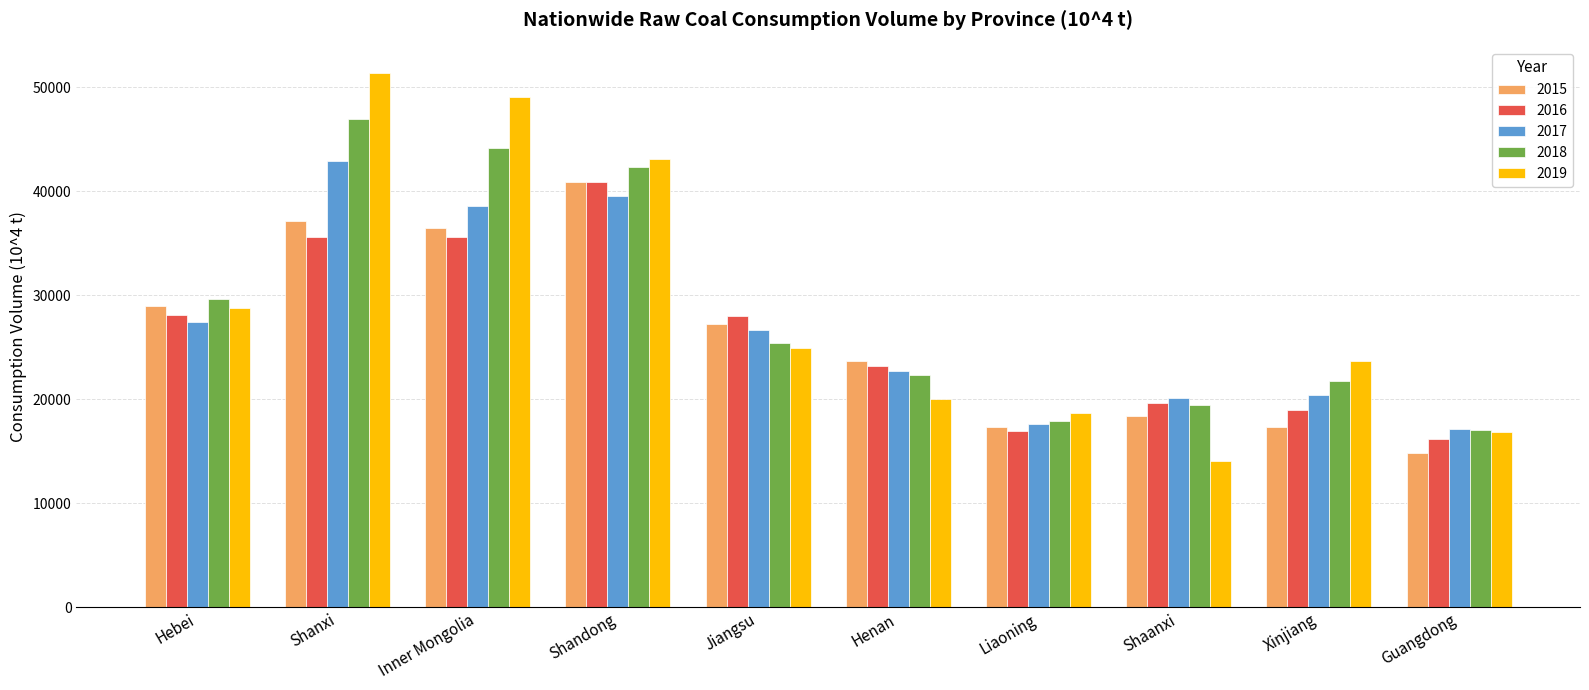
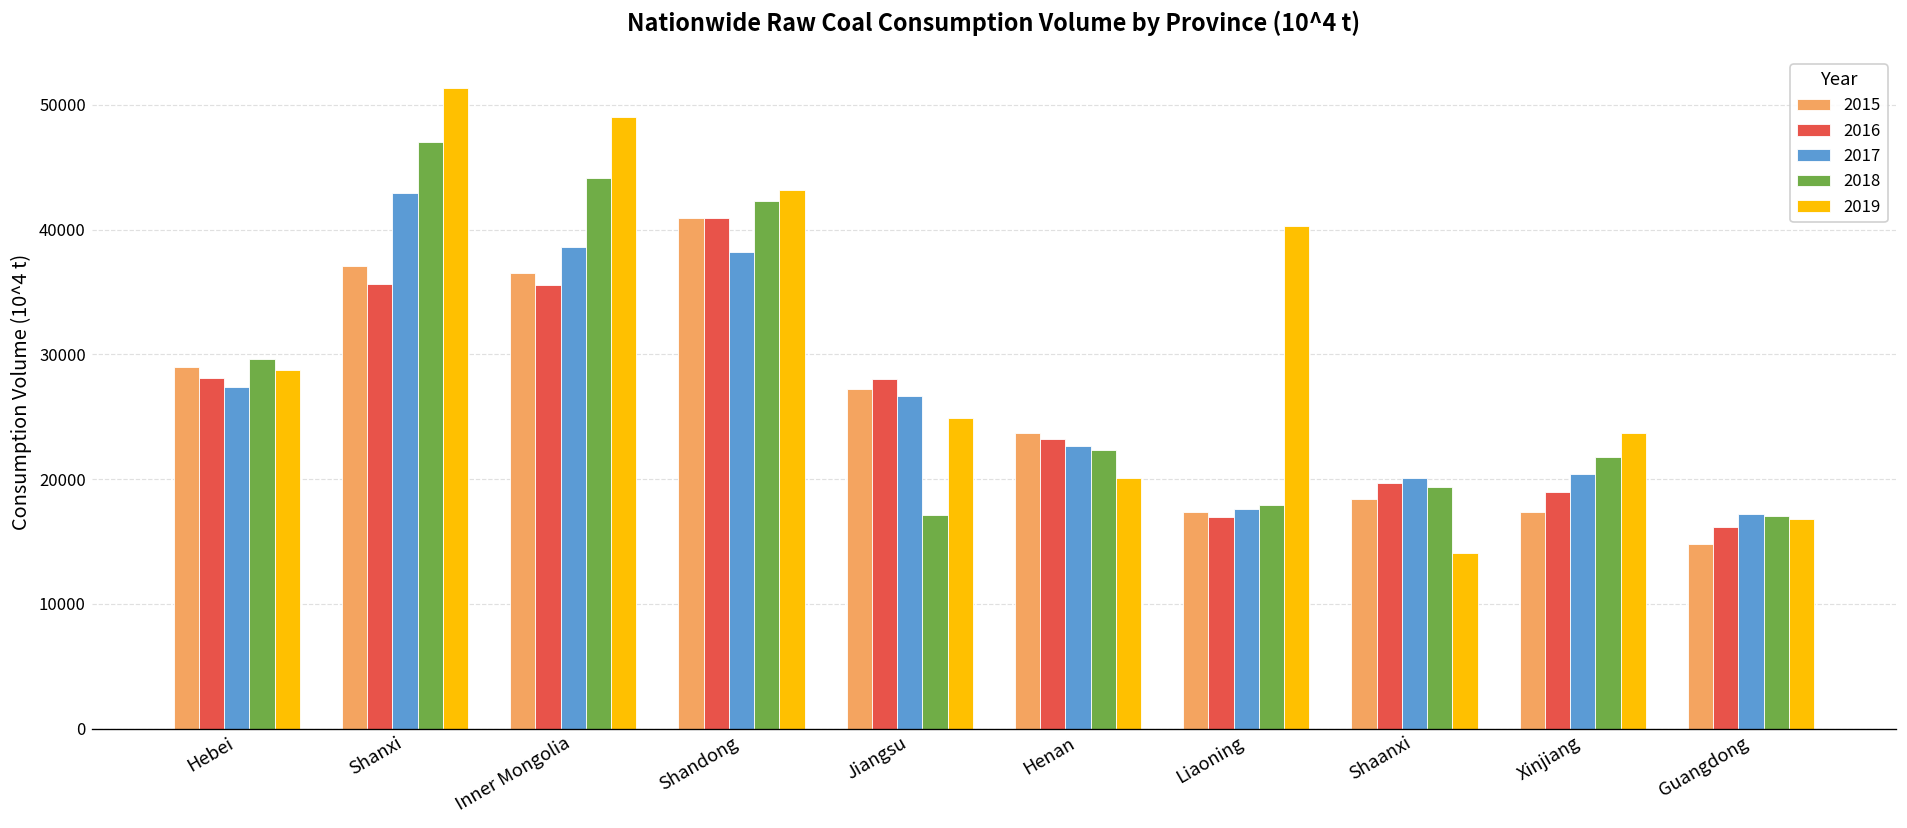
  {
    "2015": {
      "Hebei": 28900,
      "Shanxi": 37100,
      "Inner Mongolia": 36500,
      "Shandong": 40900,
      "Jiangsu": 27200,
      "Henan": 23700,
      "Liaoning": 17300,
      "Shaanxi": 18400,
      "Xinjiang": 17400,
      "Guangdong": 14800
    },
    "2016": {
      "Hebei": 28100,
      "Shanxi": 35600,
      "Inner Mongolia": 35600,
      "Shandong": 40900,
      "Jiangsu": 28000,
      "Henan": 23200,
      "Liaoning": 16900,
      "Shaanxi": 19700,
      "Xinjiang": 19000,
      "Guangdong": 16100
    },
    "2017": {
      "Hebei": 27400,
      "Shanxi": 42900,
      "Inner Mongolia": 38600,
-     "Shandong": 39500,
+     "Shandong": 38200,
      "Jiangsu": 26600,
      "Henan": 22700,
      "Liaoning": 17600,
      "Shaanxi": 20100,
      "Xinjiang": 20400,
      "Guangdong": 17200
    },
    "2018": {
      "Hebei": 29600,
      "Shanxi": 47000,
      "Inner Mongolia": 44100,
      "Shandong": 42300,
-     "Jiangsu": 25400,
+     "Jiangsu": 17100,
      "Henan": 22300,
      "Liaoning": 17900,
      "Shaanxi": 19400,
      "Xinjiang": 21800,
      "Guangdong": 17100
    },
    "2019": {
      "Hebei": 28700,
      "Shanxi": 51300,
      "Inner Mongolia": 49000,
      "Shandong": 43100,
      "Jiangsu": 24900,
      "Henan": 20000,
-     "Liaoning": 18700,
+     "Liaoning": 40300,
      "Shaanxi": 14100,
      "Xinjiang": 23700,
      "Guangdong": 16800
    }
  }
